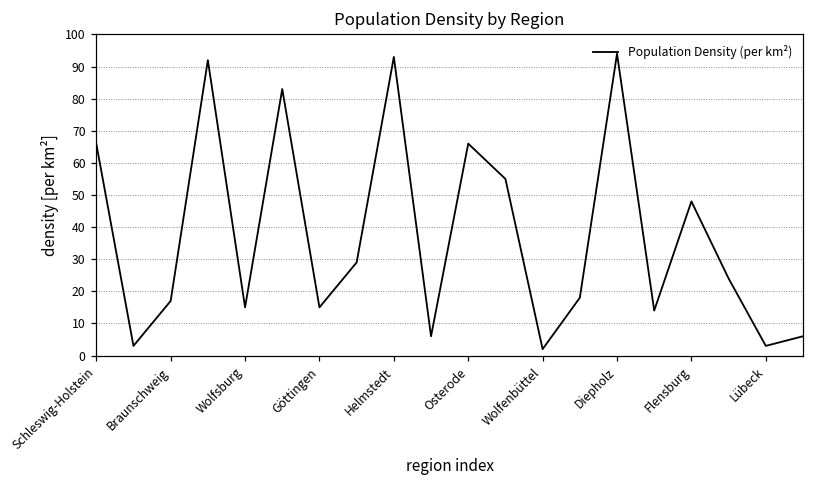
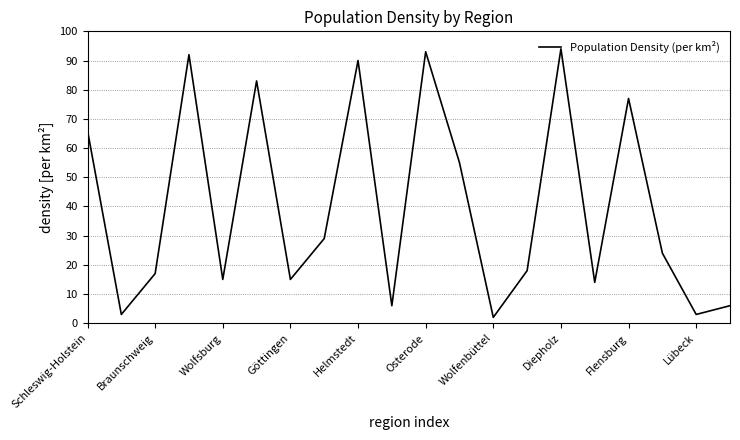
  {
    "Schleswig-Holstein": 66,
    "Braunschweig": 17,
    "Wolfsburg": 15,
    "Göttingen": 15,
-   "Helmstedt": 93,
-   "Osterode": 66,
+   "Helmstedt": 90,
+   "Osterode": 93,
    "Wolfenbüttel": 2,
    "Diepholz": 94,
-   "Flensburg": 48,
+   "Flensburg": 77,
    "Lübeck": 3
  }
